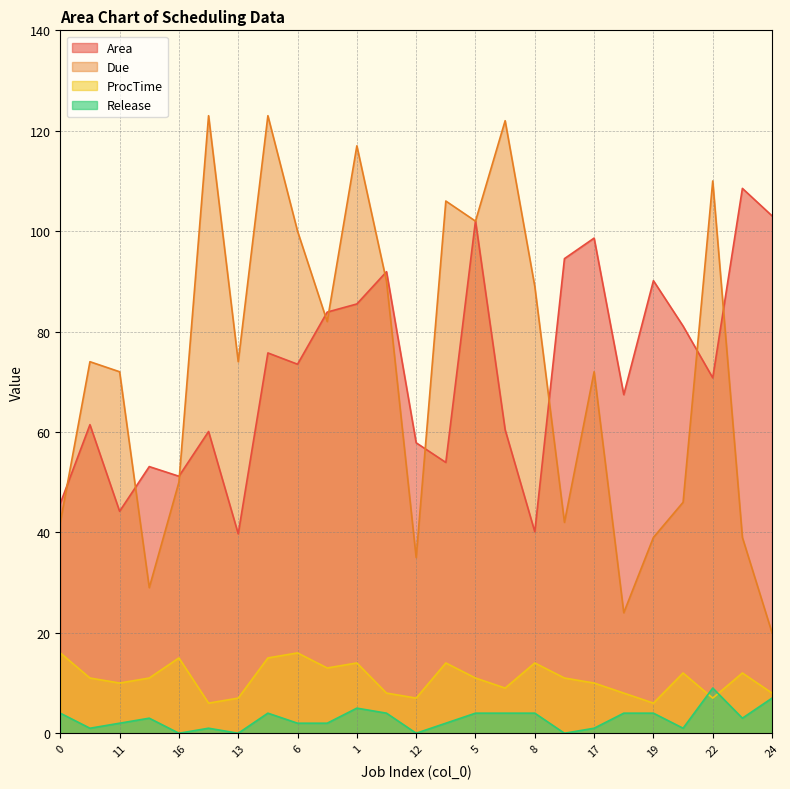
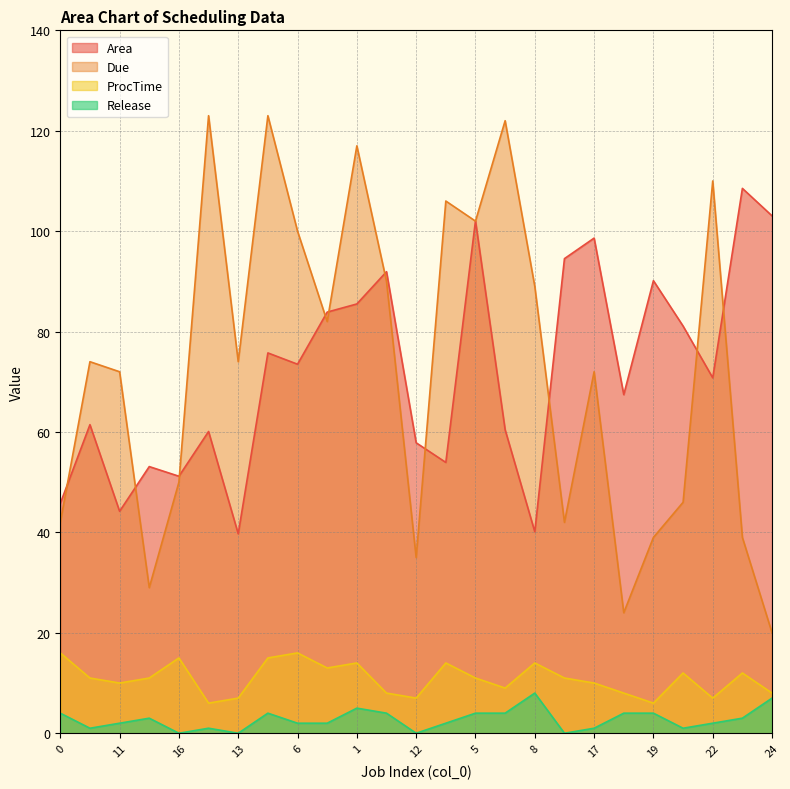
  {
    "Release": {
      "0": 4,
      "16": 0,
      "6": 2,
      "12": 0,
-     "8": 4,
-     "22": 9,
+     "8": 8,
+     "22": 2,
      "24": 7
    }
  }
